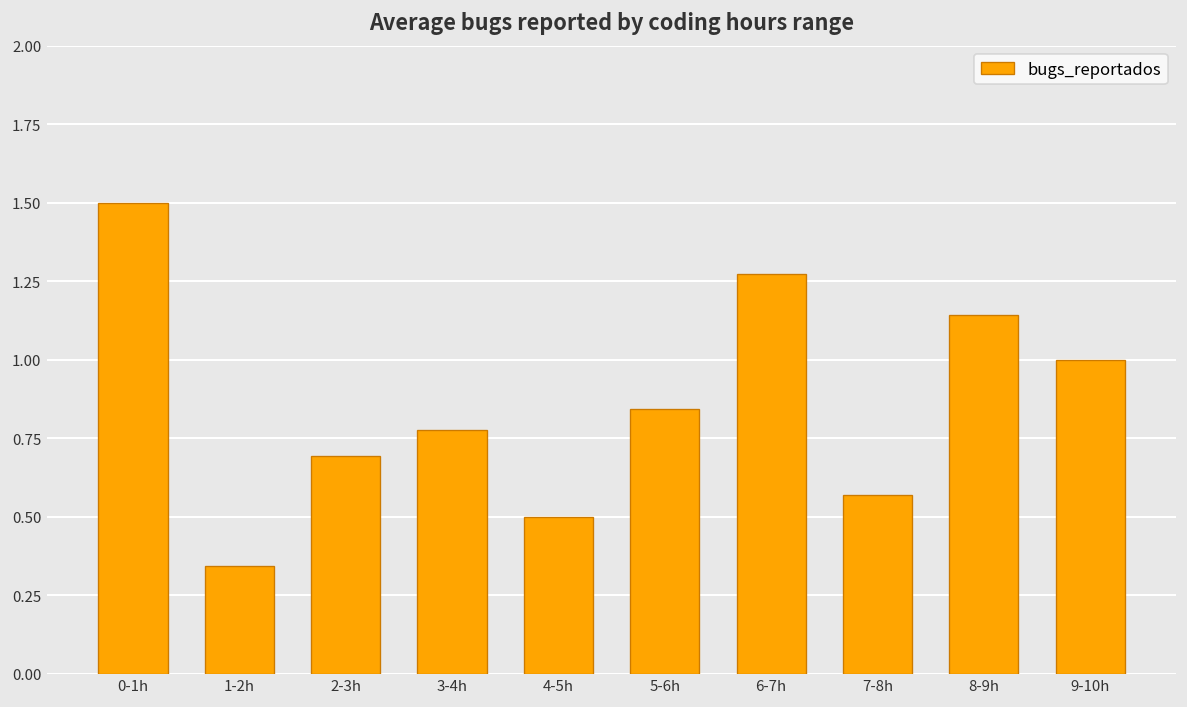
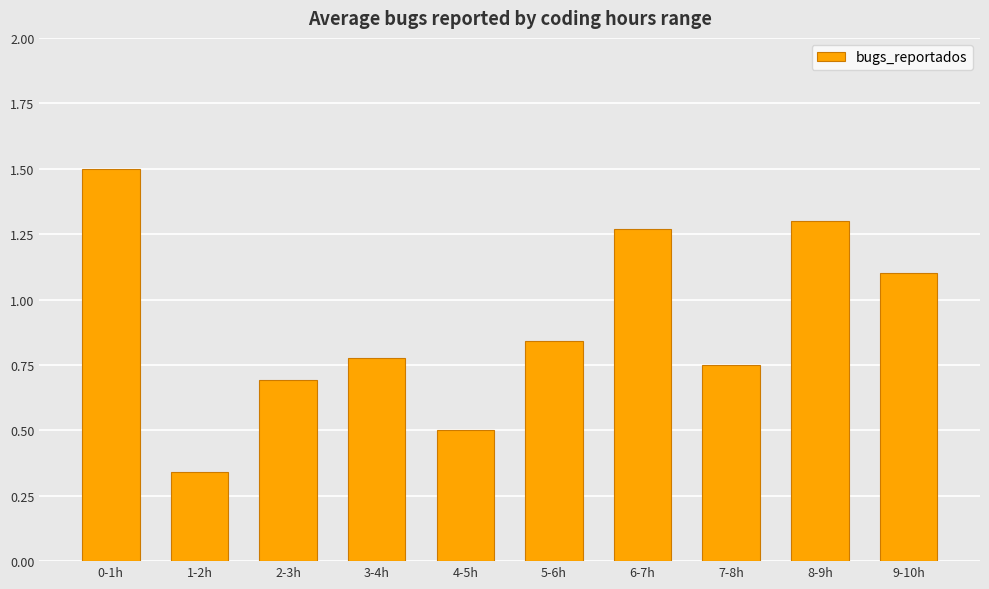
  {
    "0-1h": 1.50,
    "1-2h": 0.34,
    "2-3h": 0.69,
    "3-4h": 0.78,
    "4-5h": 0.50,
    "5-6h": 0.84,
    "6-7h": 1.27,
-   "7-8h": 0.57,
-   "8-9h": 1.14,
-   "9-10h": 1.0
+   "7-8h": 0.75,
+   "8-9h": 1.30,
+   "9-10h": 1.1
  }
